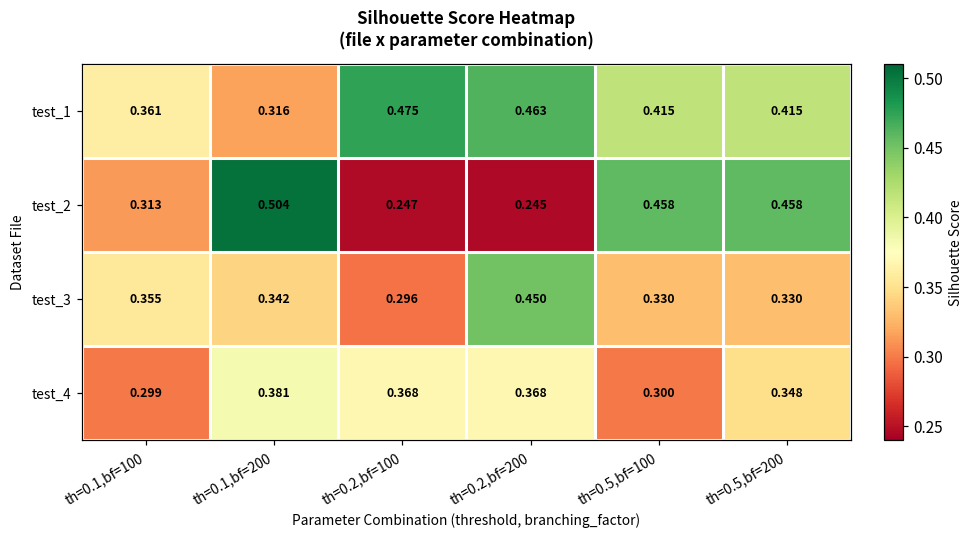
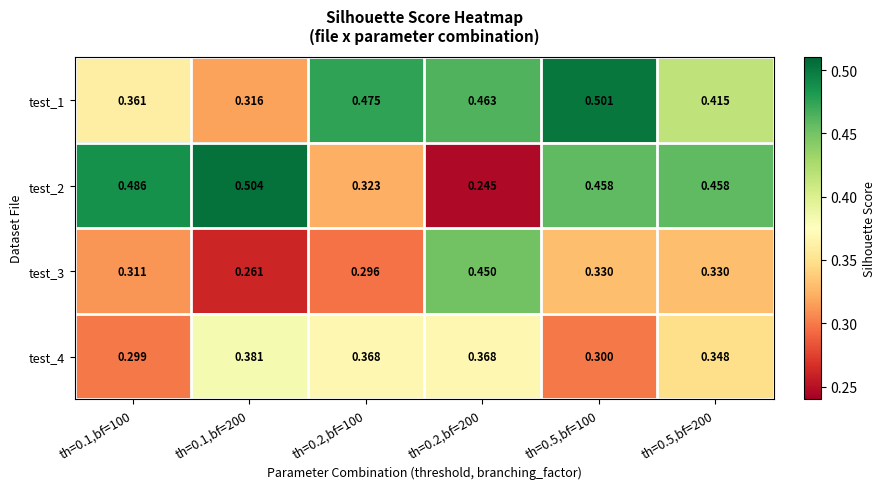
  {
    "test_1": {
      "th=0.1,bf=100": 0.361,
      "th=0.1,bf=200": 0.316,
      "th=0.2,bf=100": 0.475,
      "th=0.2,bf=200": 0.463,
-     "th=0.5,bf=100": 0.415,
+     "th=0.5,bf=100": 0.501,
      "th=0.5,bf=200": 0.415
    },
    "test_2": {
-     "th=0.1,bf=100": 0.313,
+     "th=0.1,bf=100": 0.486,
      "th=0.1,bf=200": 0.504,
-     "th=0.2,bf=100": 0.247,
+     "th=0.2,bf=100": 0.323,
      "th=0.2,bf=200": 0.245,
      "th=0.5,bf=100": 0.458,
      "th=0.5,bf=200": 0.458
    },
    "test_3": {
-     "th=0.1,bf=100": 0.355,
-     "th=0.1,bf=200": 0.342,
+     "th=0.1,bf=100": 0.311,
+     "th=0.1,bf=200": 0.261,
      "th=0.2,bf=100": 0.296,
      "th=0.2,bf=200": 0.450,
      "th=0.5,bf=100": 0.330,
      "th=0.5,bf=200": 0.330
    },
    "test_4": {
      "th=0.1,bf=100": 0.299,
      "th=0.1,bf=200": 0.381,
      "th=0.2,bf=100": 0.368,
      "th=0.2,bf=200": 0.368,
      "th=0.5,bf=100": 0.300,
      "th=0.5,bf=200": 0.348
    }
  }
